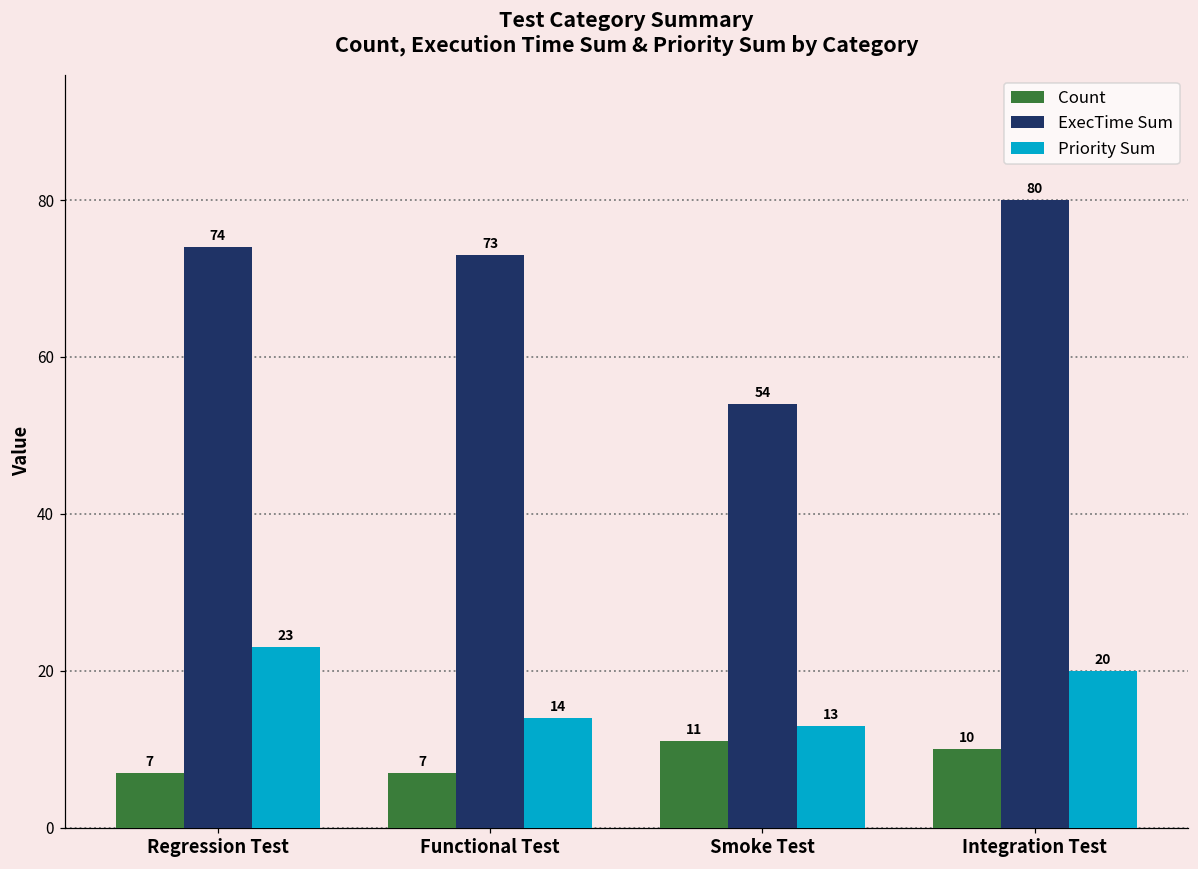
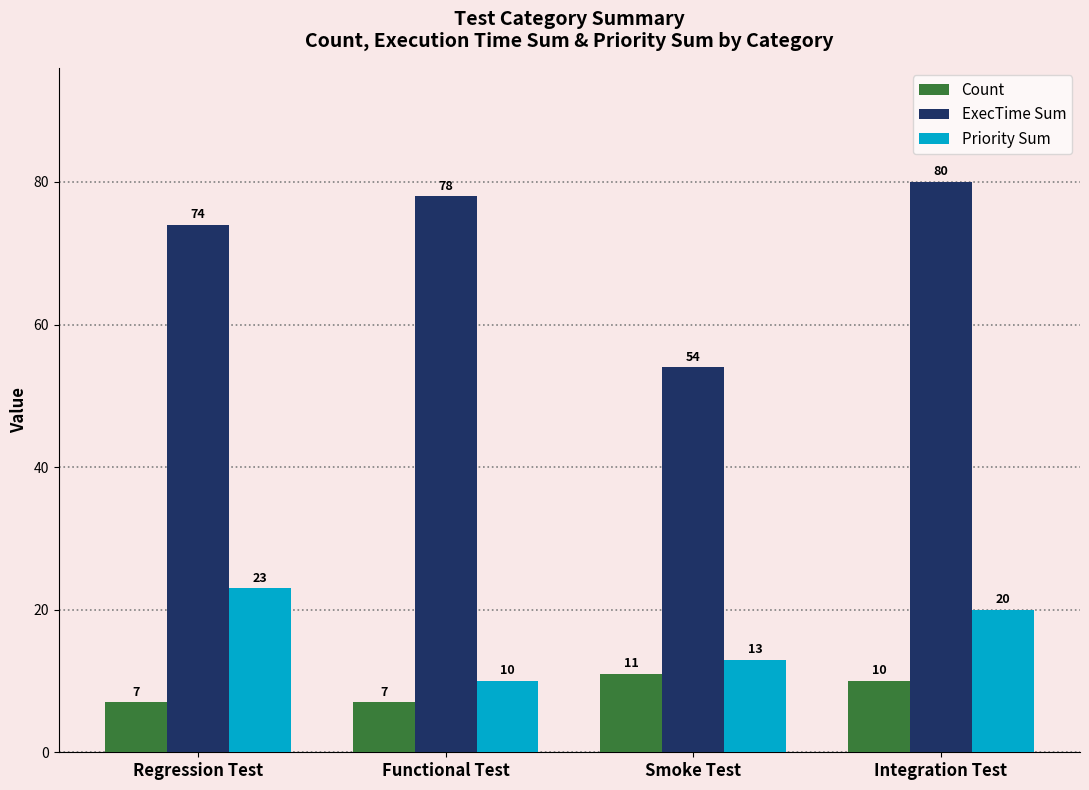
  {
    "Count": {
      "Regression Test": 7,
      "Functional Test": 7,
      "Smoke Test": 11,
      "Integration Test": 10
    },
    "ExecTime Sum": {
      "Regression Test": 74,
-     "Functional Test": 73,
+     "Functional Test": 78,
      "Smoke Test": 54,
      "Integration Test": 80
    },
    "Priority Sum": {
      "Regression Test": 23,
-     "Functional Test": 14,
+     "Functional Test": 10,
      "Smoke Test": 13,
      "Integration Test": 20
    }
  }
